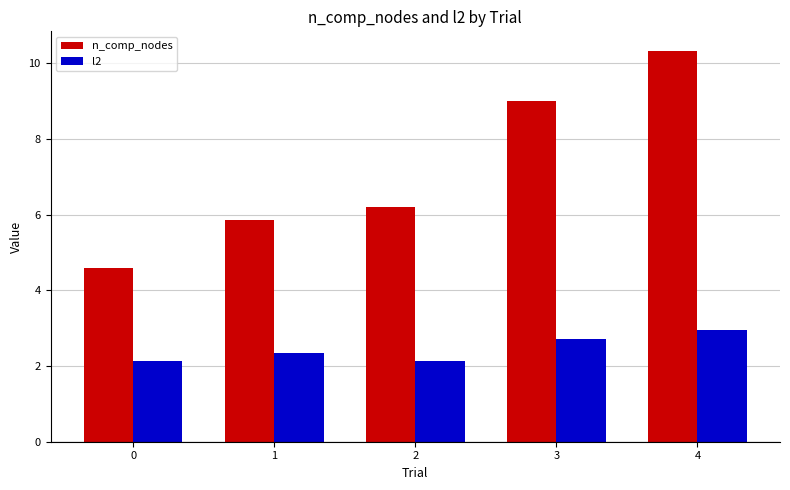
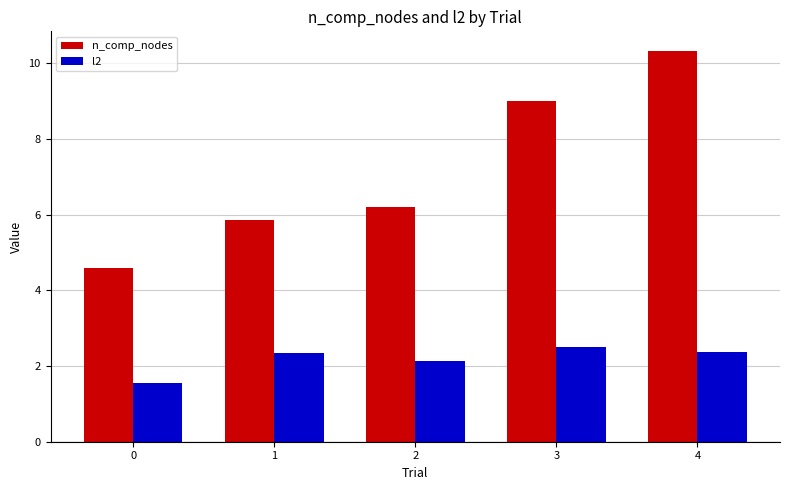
  {
    "n_comp_nodes": {
      "0": 4.6,
      "1": 5.9,
      "2": 6.2,
      "3": 9.0,
      "4": 10.3
    },
    "l2": {
-     "0": 2.1,
+     "0": 1.6,
      "1": 2.3,
      "2": 2.1,
-     "3": 2.7,
-     "4": 3.0
+     "3": 2.5,
+     "4": 2.4
    }
  }
